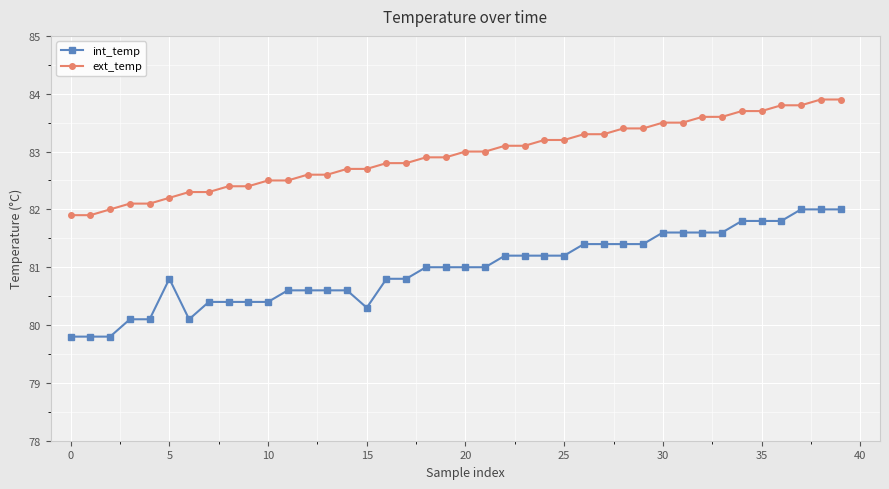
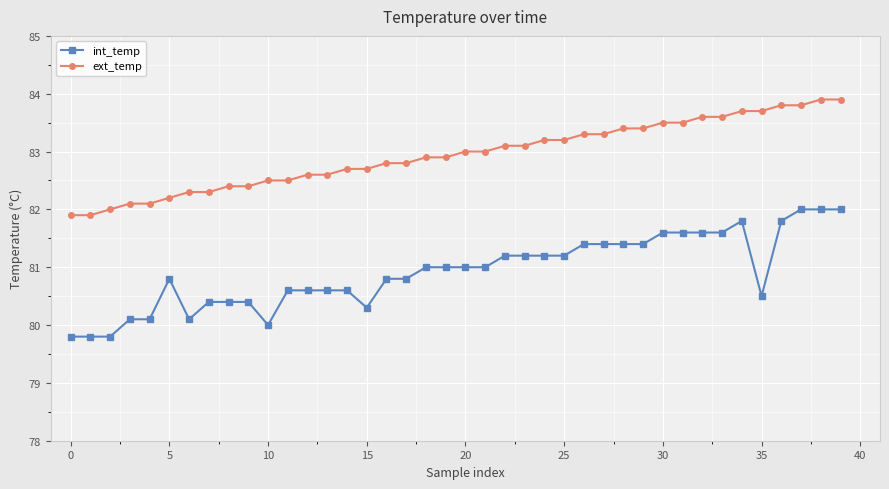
  {
    "int_temp": {
      "0": 79.8,
      "5": 80.8,
-     "10": 80.4,
+     "10": 80.0,
      "15": 80.3,
      "20": 81.0,
      "25": 81.2,
      "30": 81.6,
-     "35": 81.8
+     "35": 80.5
    },
    "ext_temp": {
      "0": 81.9,
      "5": 82.2,
      "10": 82.5,
      "15": 82.7,
      "20": 83.0,
      "25": 83.2,
      "30": 83.5,
      "35": 83.7
    }
  }
